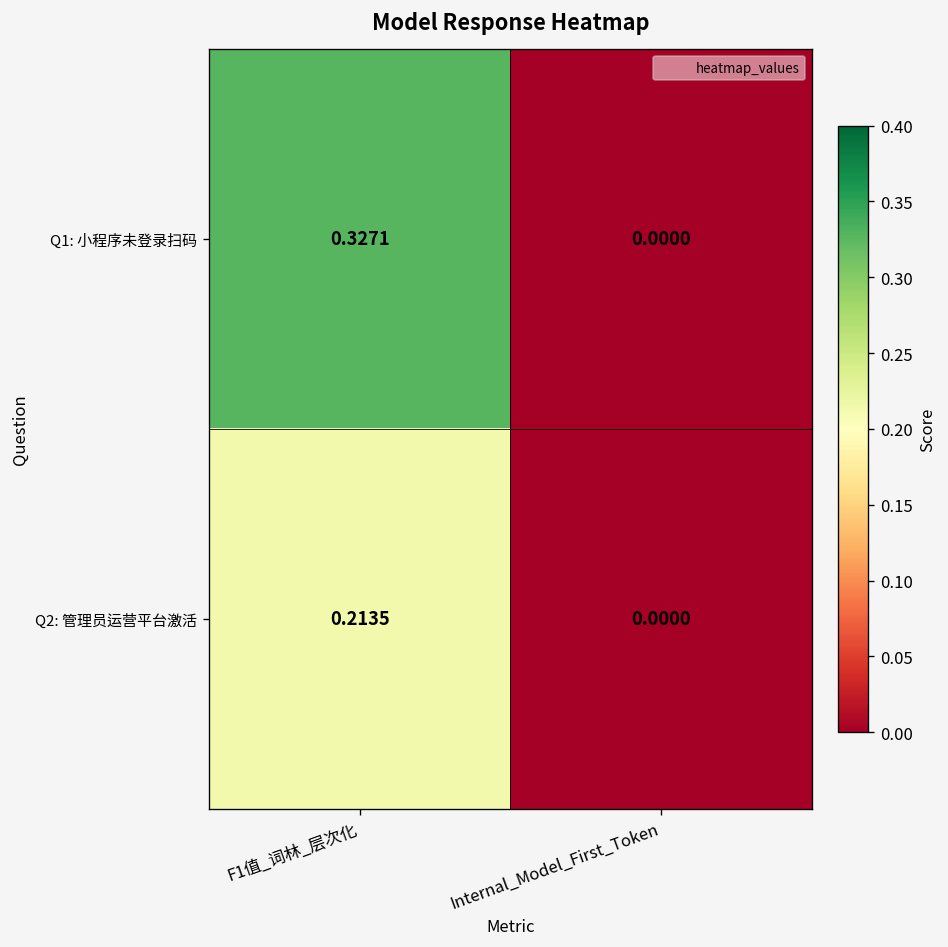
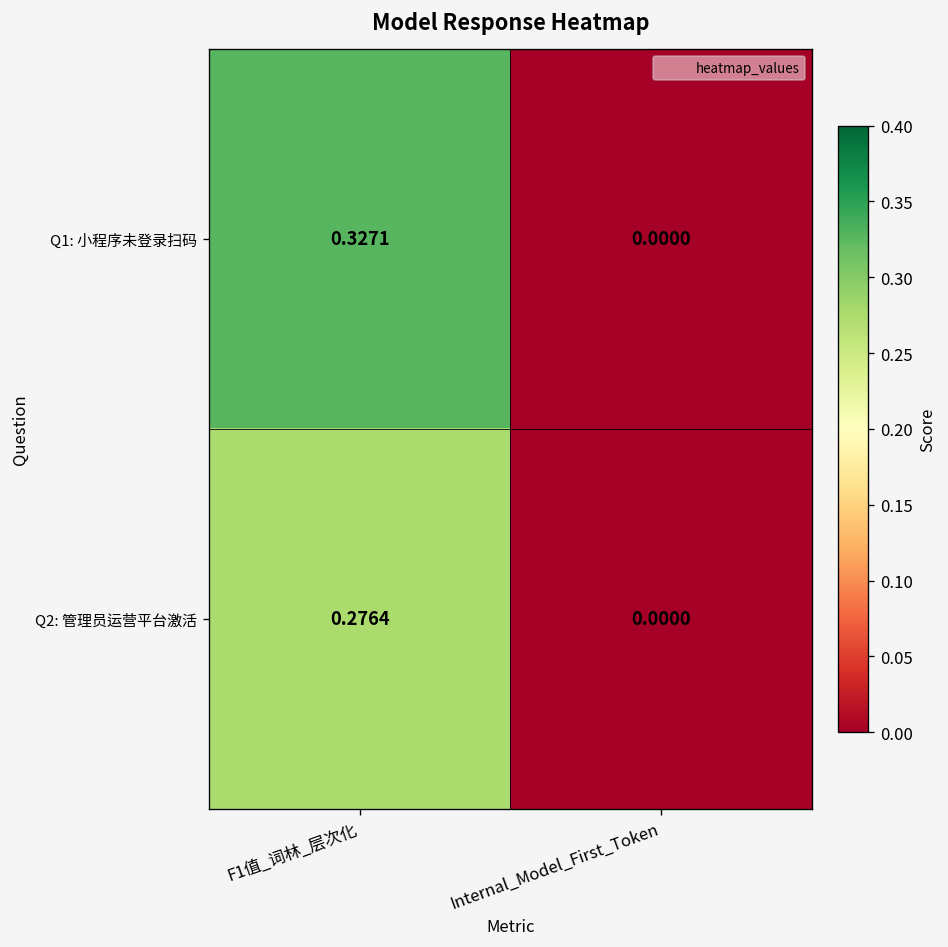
  {
    "Q1: 小程序未登录扫码": {
      "F1值_词林_层次化": 0.3271,
      "Internal_Model_First_Token": 0.0000
    },
    "Q2: 管理员运营平台激活": {
-     "F1值_词林_层次化": 0.2135,
+     "F1值_词林_层次化": 0.2764,
      "Internal_Model_First_Token": 0.0000
    }
  }
